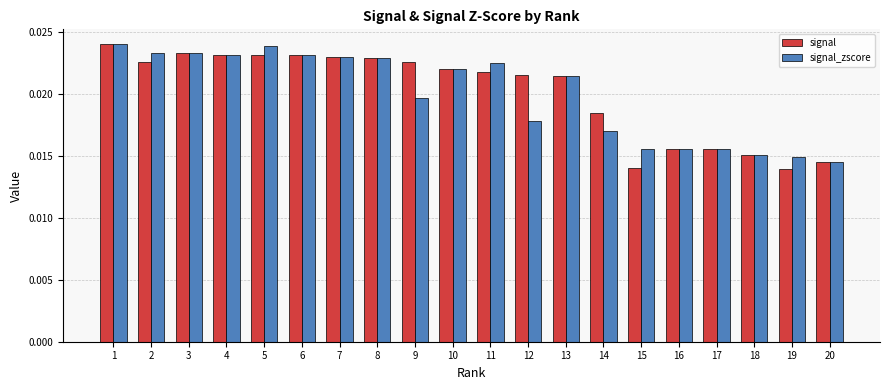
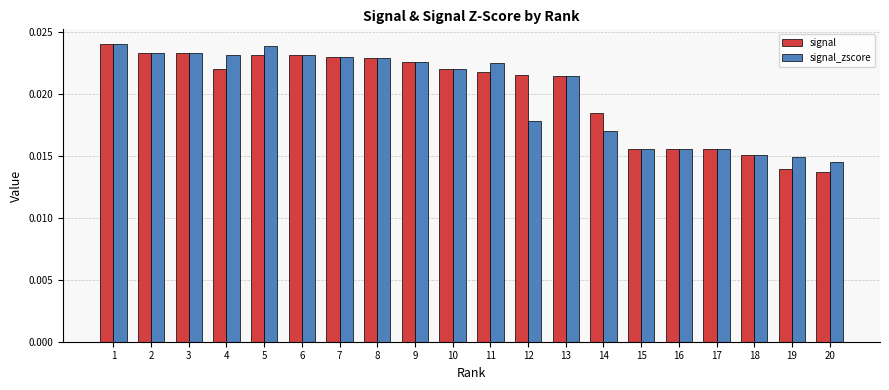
  {
    "signal": {
      "1": 0.0240,
-     "2": 0.0226,
+     "2": 0.0233,
      "3": 0.0233,
-     "4": 0.0232,
+     "4": 0.0220,
      "5": 0.0231,
      "6": 0.0231,
      "7": 0.0229,
      "8": 0.0229,
      "9": 0.0226,
      "10": 0.0220,
      "11": 0.0218,
      "12": 0.0215,
      "13": 0.0214,
      "14": 0.0184,
-     "15": 0.0140,
+     "15": 0.0155,
      "16": 0.0155,
      "17": 0.0155,
      "18": 0.0151,
      "19": 0.0139,
-     "20": 0.0145
+     "20": 0.0137
    },
    "signal_zscore": {
      "1": 0.0240,
      "2": 0.0233,
      "3": 0.0233,
      "4": 0.0232,
      "5": 0.0239,
      "6": 0.0231,
      "7": 0.0229,
      "8": 0.0229,
-     "9": 0.0196,
+     "9": 0.0226,
      "10": 0.0220,
      "11": 0.0225,
      "12": 0.0178,
      "13": 0.0214,
      "14": 0.0170,
      "15": 0.0155,
      "16": 0.0155,
      "17": 0.0155,
      "18": 0.0151,
      "19": 0.0149,
      "20": 0.0145
    }
  }
